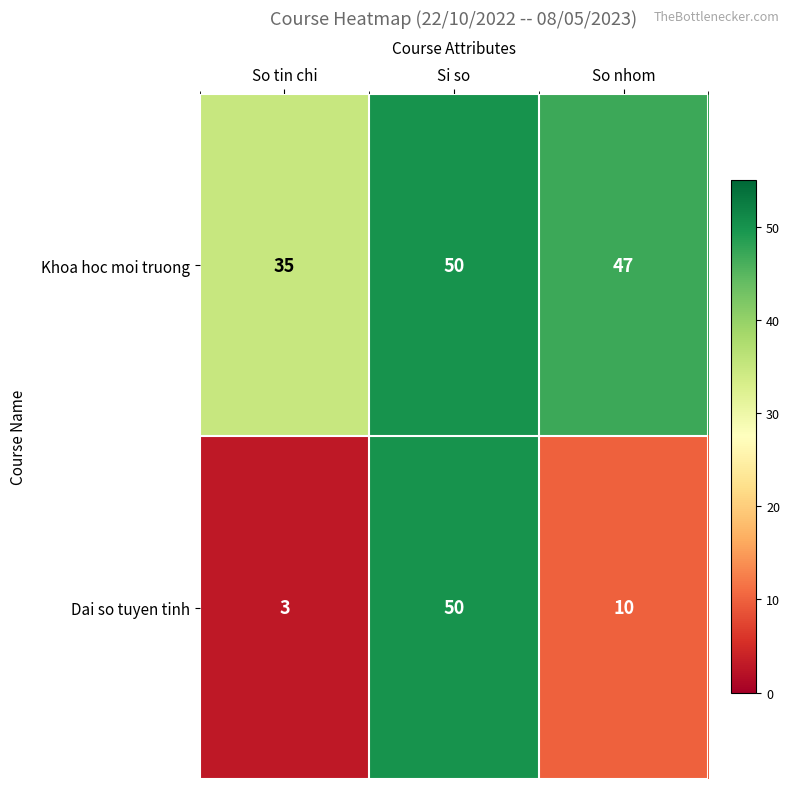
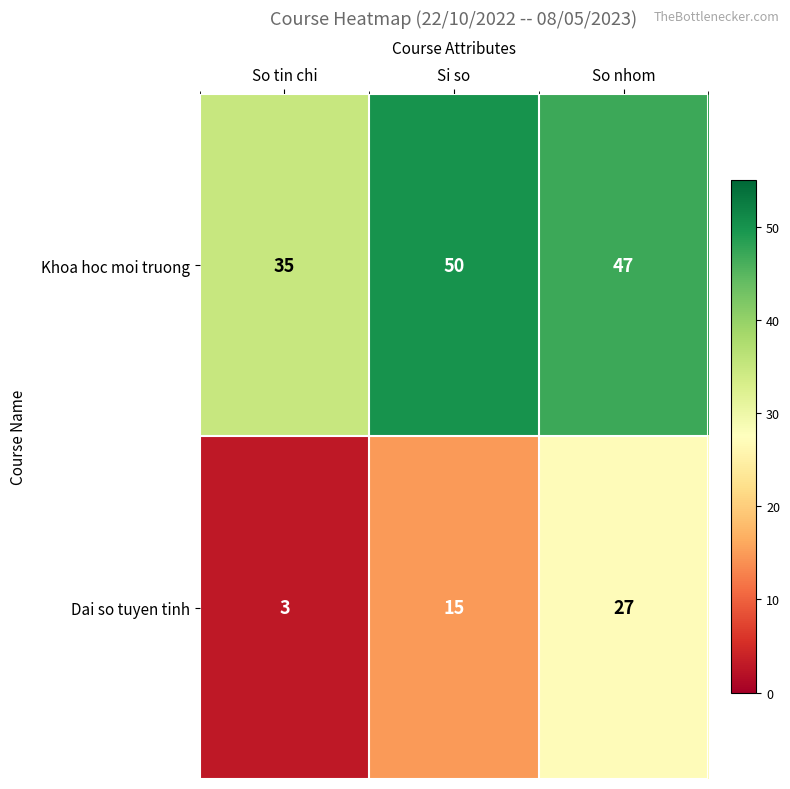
  {
    "Khoa hoc moi truong": {
      "So tin chi": 35,
      "Si so": 50,
      "So nhom": 47
    },
    "Dai so tuyen tinh": {
      "So tin chi": 3,
-     "Si so": 50,
-     "So nhom": 10
+     "Si so": 15,
+     "So nhom": 27
    }
  }
